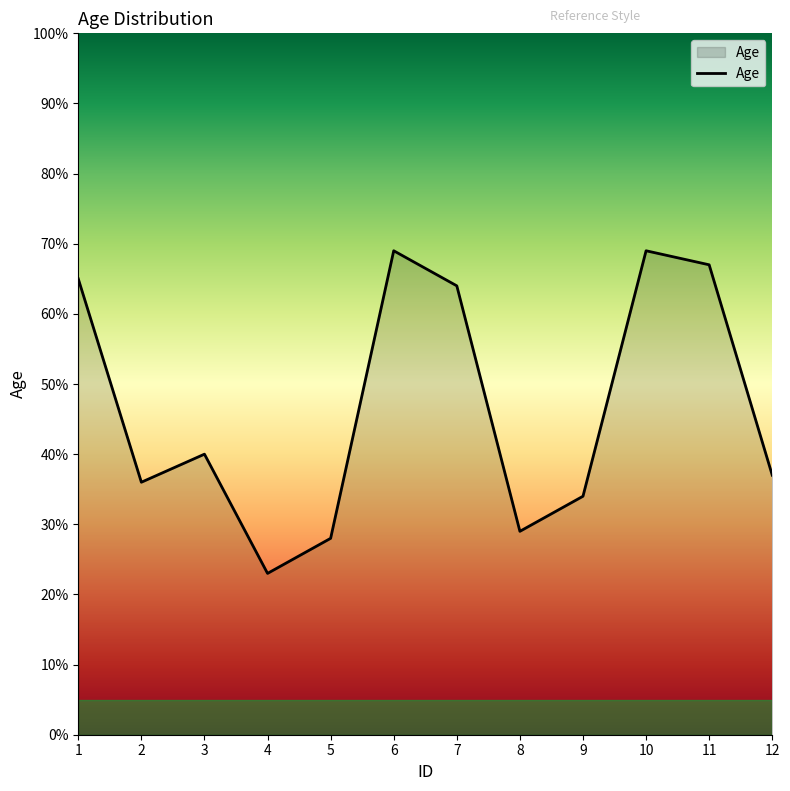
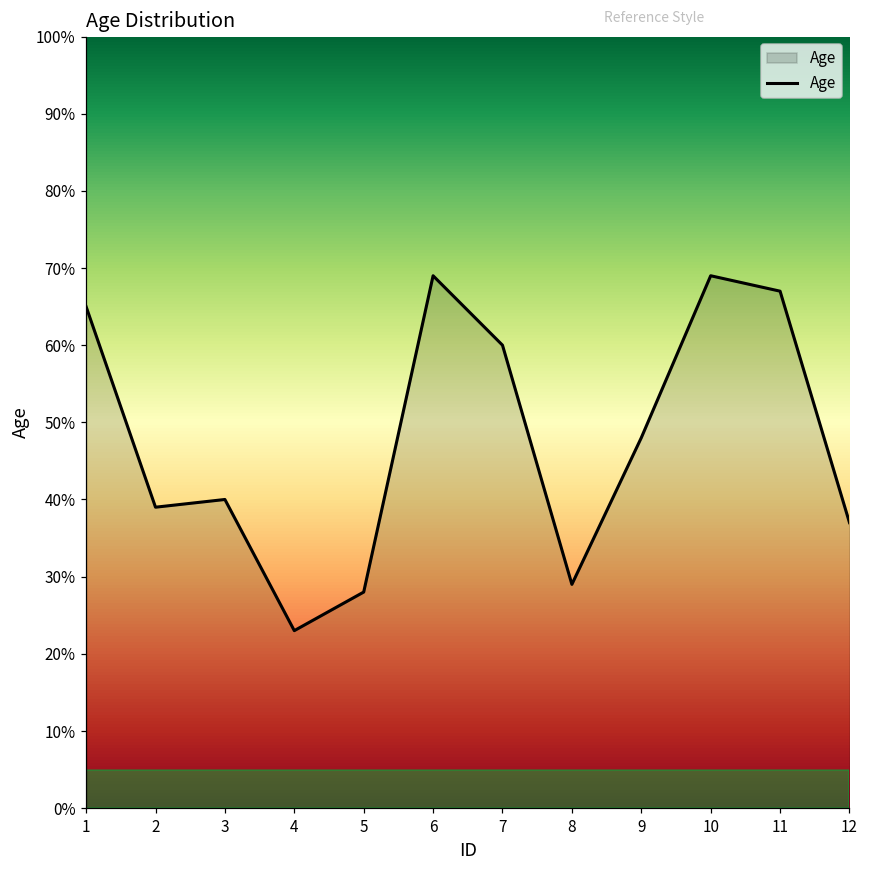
  {
    "1": "65%",
-   "2": "36%",
+   "2": "39%",
    "3": "40%",
    "4": "23%",
    "5": "28%",
    "6": "69%",
-   "7": "64%",
+   "7": "60%",
    "8": "29%",
-   "9": "34%",
+   "9": "48%",
    "10": "69%",
    "11": "67%",
    "12": "37%"
  }
